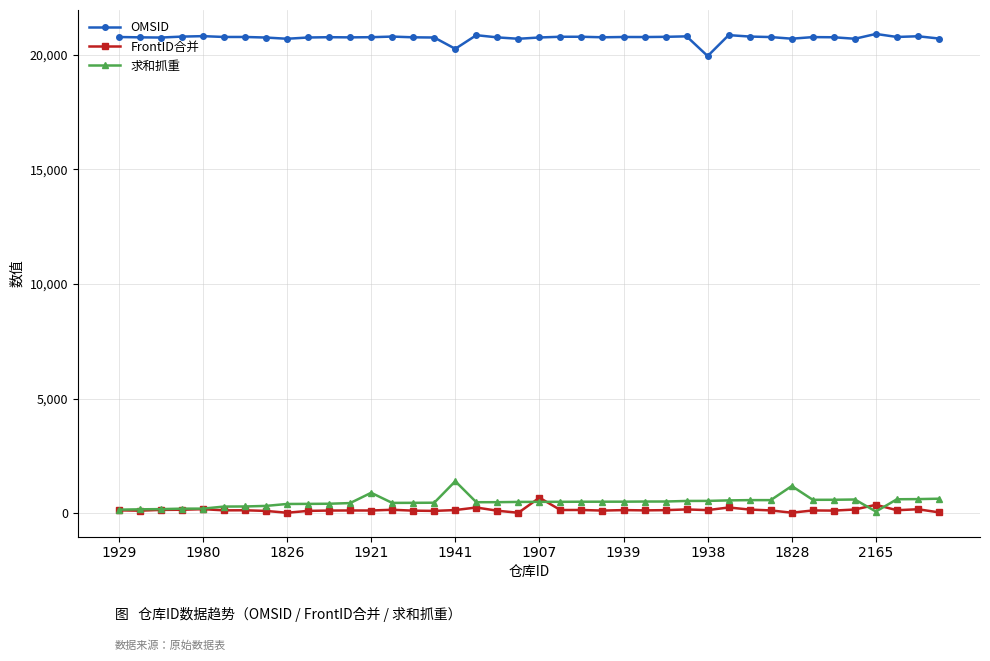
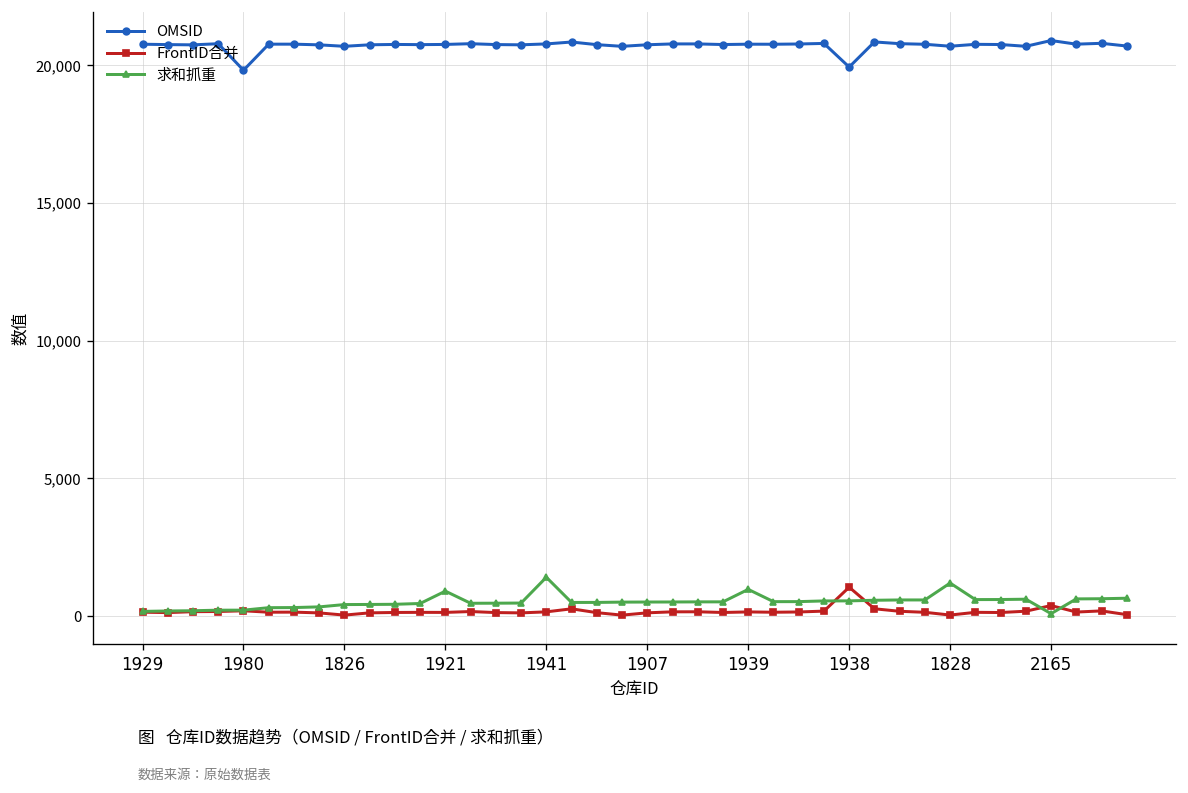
  {
    "OMSID": {
      "1929": "20,800",
-     "1980": "20,800",
+     "1980": "19,800",
      "1826": "20,700",
      "1921": "20,800",
-     "1941": "20,300",
+     "1941": "20,800",
      "1907": "20,800",
      "1939": "20,800",
      "1938": "19,900",
      "1828": "20,700",
      "2165": "20,900"
    },
    "FrontID合并": {
      "1826": "0",
      "1921": "100",
      "1941": "100",
-     "1907": "700",
+     "1907": "100",
      "1939": "100",
-     "1938": "100",
+     "1938": "1,000",
      "1828": "0",
      "2165": "400"
    },
    "求和抓重": {
      "1826": "400",
      "1921": "900",
      "1941": "1,400",
      "1907": "500",
-     "1939": "500",
+     "1939": "1,000",
      "1938": "500",
      "1828": "1,200",
      "2165": "100"
    }
  }
